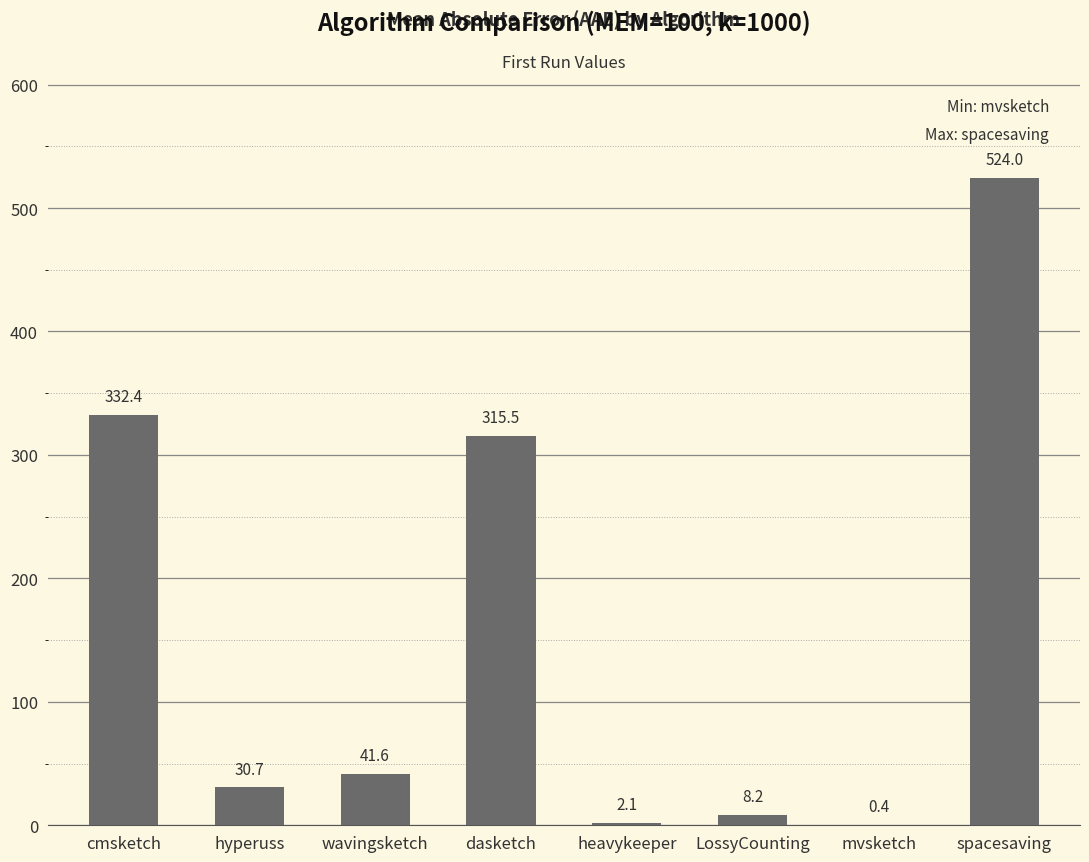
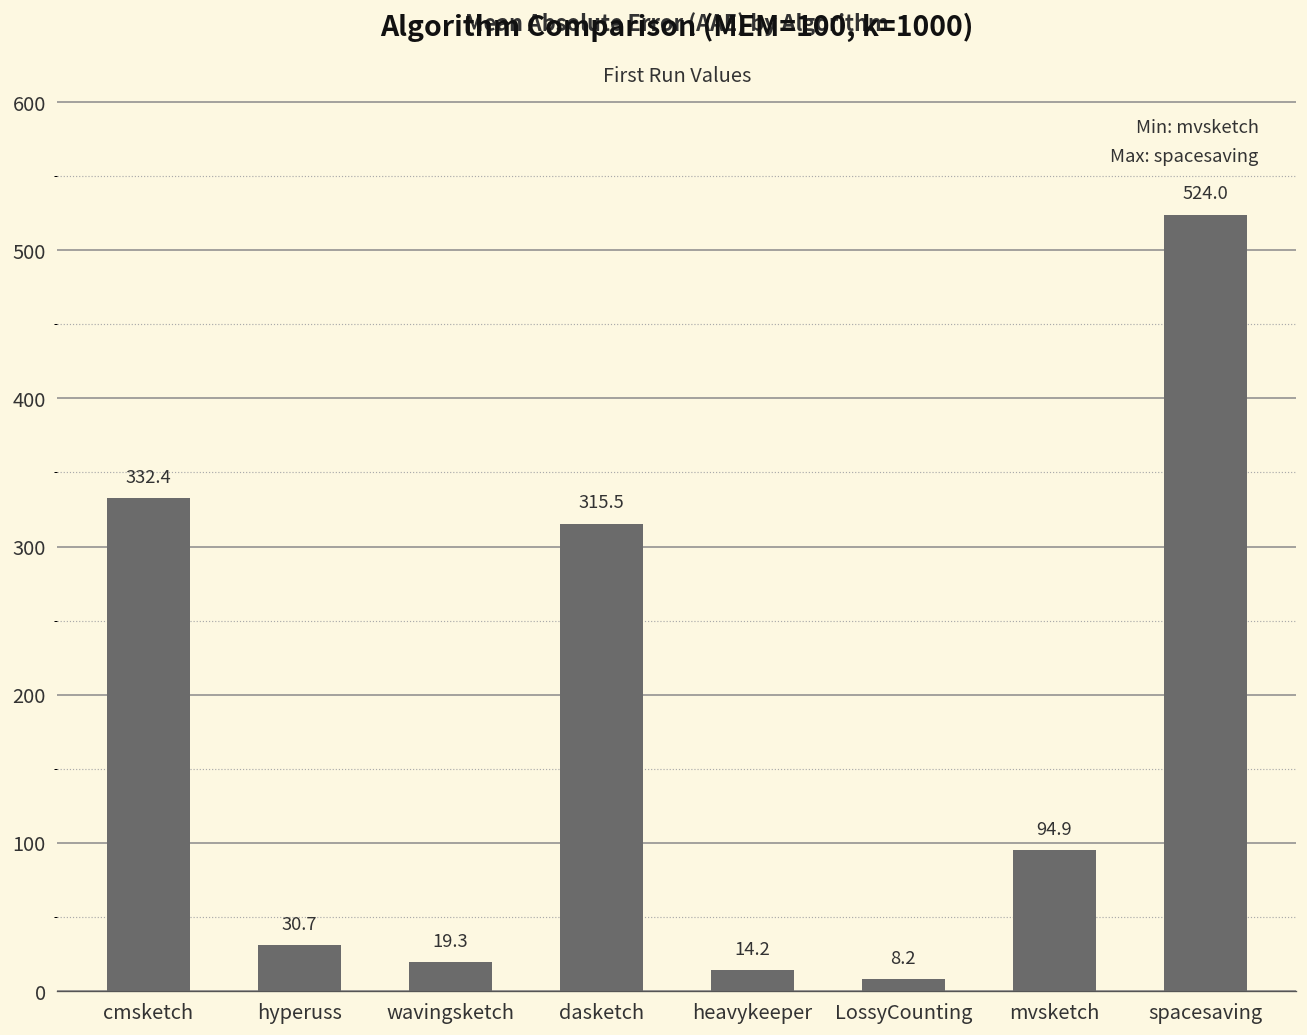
  {
    "cmsketch": 332.4,
    "hyperuss": 30.7,
-   "wavingsketch": 41.6,
+   "wavingsketch": 19.3,
    "dasketch": 315.5,
-   "heavykeeper": 2.1,
+   "heavykeeper": 14.2,
    "LossyCounting": 8.2,
-   "mvsketch": 0.4,
+   "mvsketch": 94.9,
    "spacesaving": 524.0
  }
